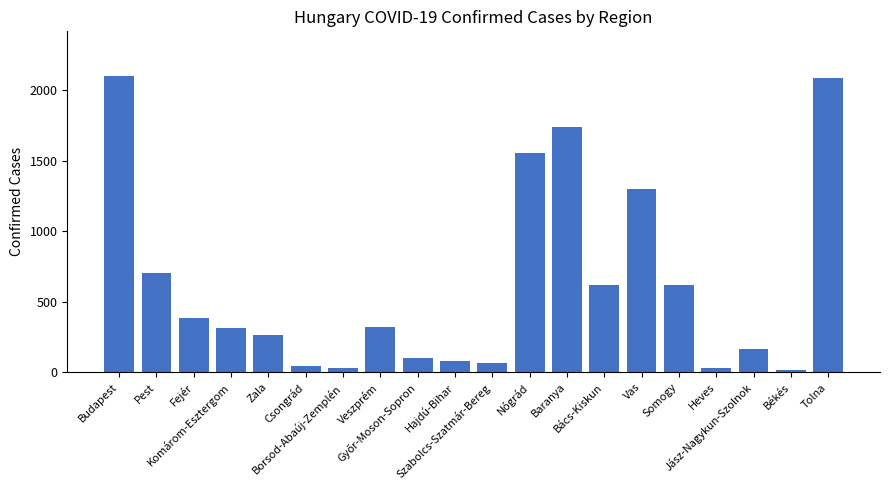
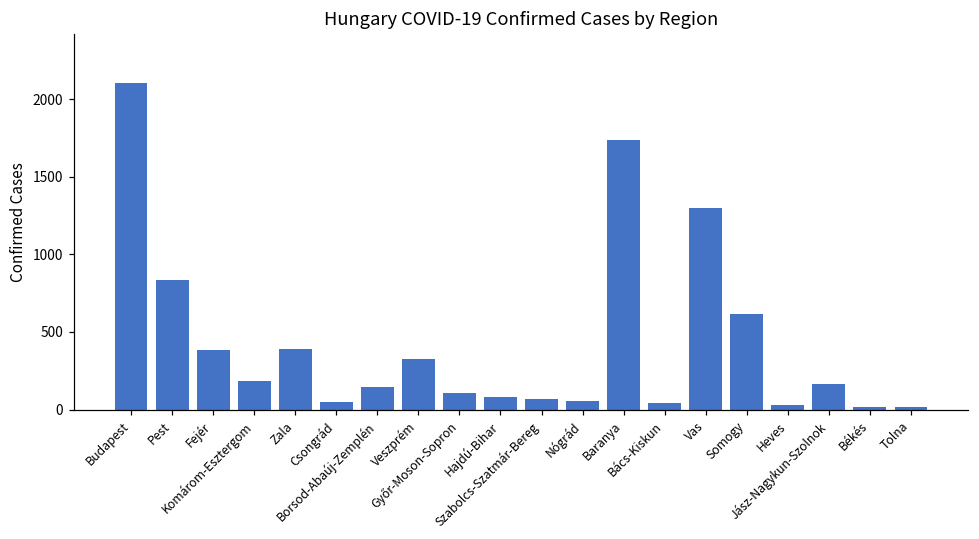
  {
    "Budapest": 2100,
-   "Pest": 710,
+   "Pest": 830,
    "Fejér": 380,
-   "Komárom-Esztergom": 320,
-   "Zala": 270,
+   "Komárom-Esztergom": 180,
+   "Zala": 390,
    "Csongrád": 50,
-   "Borsod-Abaúj-Zemplén": 30,
+   "Borsod-Abaúj-Zemplén": 150,
    "Veszprém": 320,
    "Győr-Moson-Sopron": 100,
    "Hajdú-Bihar": 80,
    "Szabolcs-Szatmár-Bereg": 70,
-   "Nógrád": 1560,
+   "Nógrád": 60,
    "Baranya": 1740,
-   "Bács-Kiskun": 620,
+   "Bács-Kiskun": 40,
    "Vas": 1300,
    "Somogy": 620,
    "Heves": 30,
    "Jász-Nagykun-Szolnok": 160,
    "Békés": 20,
-   "Tolna": 2080
+   "Tolna": 20
  }
